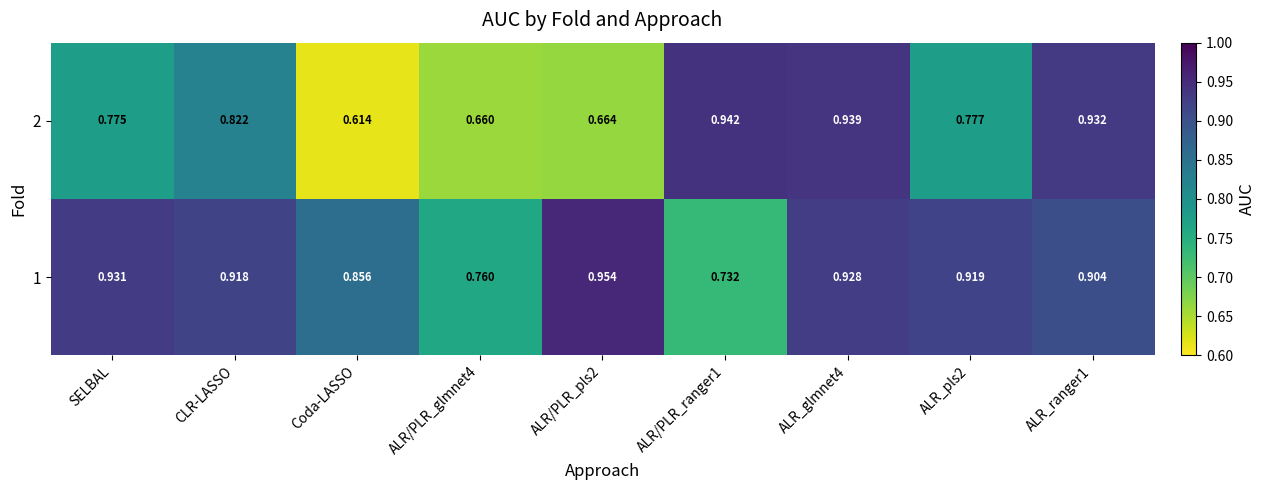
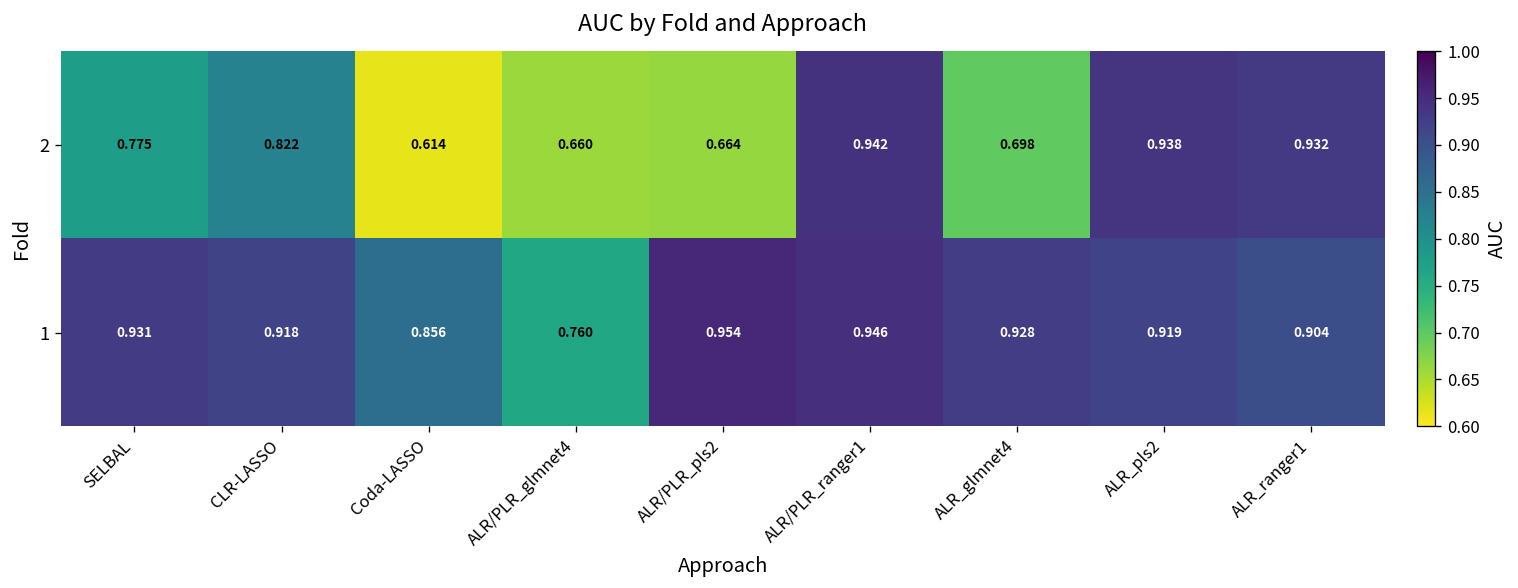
  {
    "2": {
      "SELBAL": 0.775,
      "CLR-LASSO": 0.822,
      "Coda-LASSO": 0.614,
      "ALR/PLR_glmnet4": 0.660,
      "ALR/PLR_pls2": 0.664,
      "ALR/PLR_ranger1": 0.942,
-     "ALR_glmnet4": 0.939,
-     "ALR_pls2": 0.777,
+     "ALR_glmnet4": 0.698,
+     "ALR_pls2": 0.938,
      "ALR_ranger1": 0.932
    },
    "1": {
      "SELBAL": 0.931,
      "CLR-LASSO": 0.918,
      "Coda-LASSO": 0.856,
      "ALR/PLR_glmnet4": 0.760,
      "ALR/PLR_pls2": 0.954,
-     "ALR/PLR_ranger1": 0.732,
+     "ALR/PLR_ranger1": 0.946,
      "ALR_glmnet4": 0.928,
      "ALR_pls2": 0.919,
      "ALR_ranger1": 0.904
    }
  }
